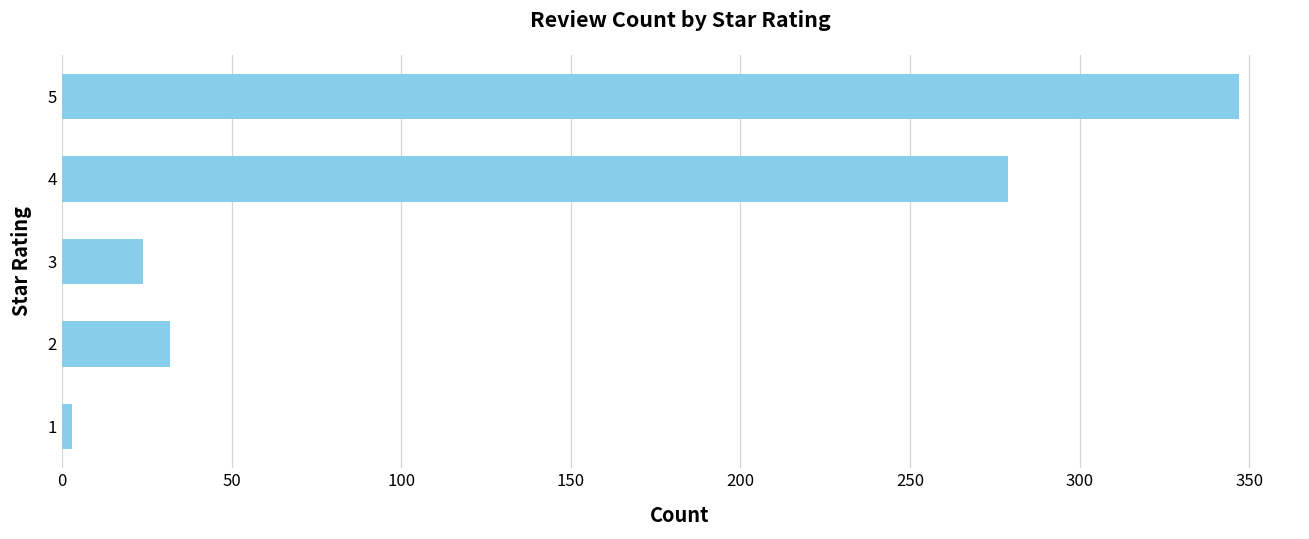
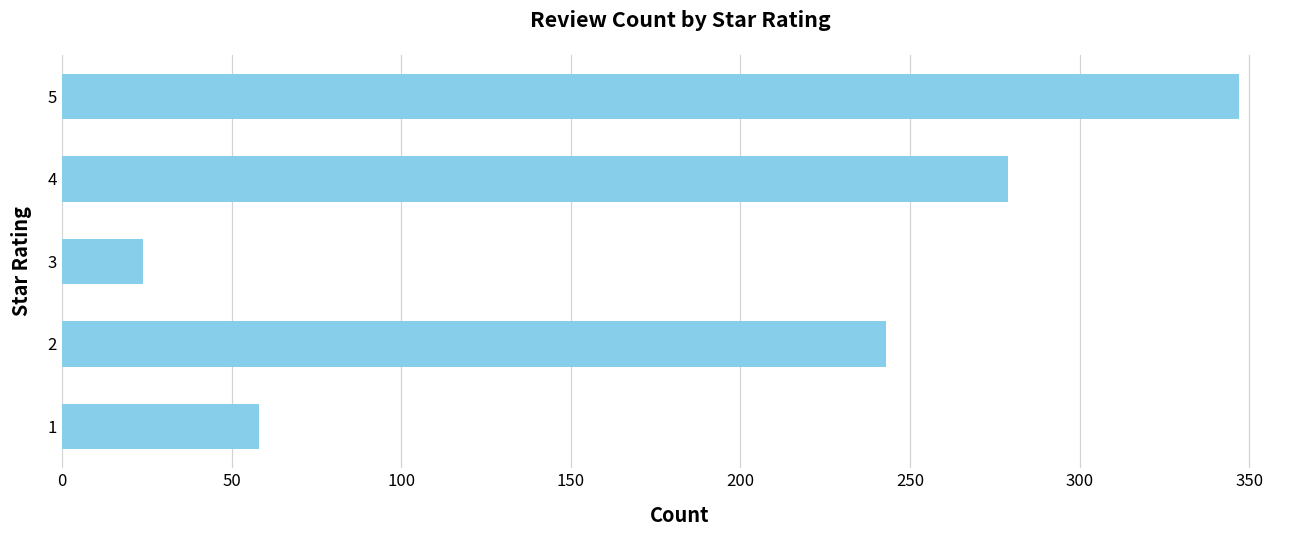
  {
    "5": 347,
    "4": 279,
    "3": 24,
-   "2": 32,
-   "1": 3
+   "2": 243,
+   "1": 58
  }
